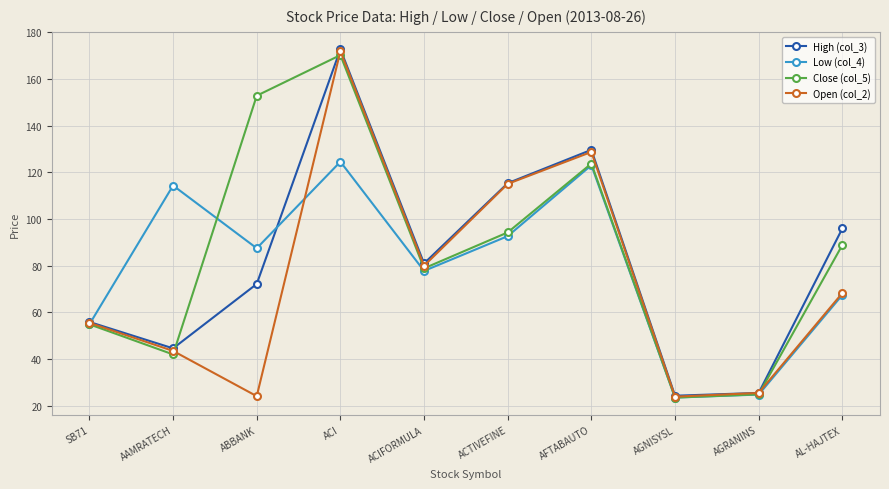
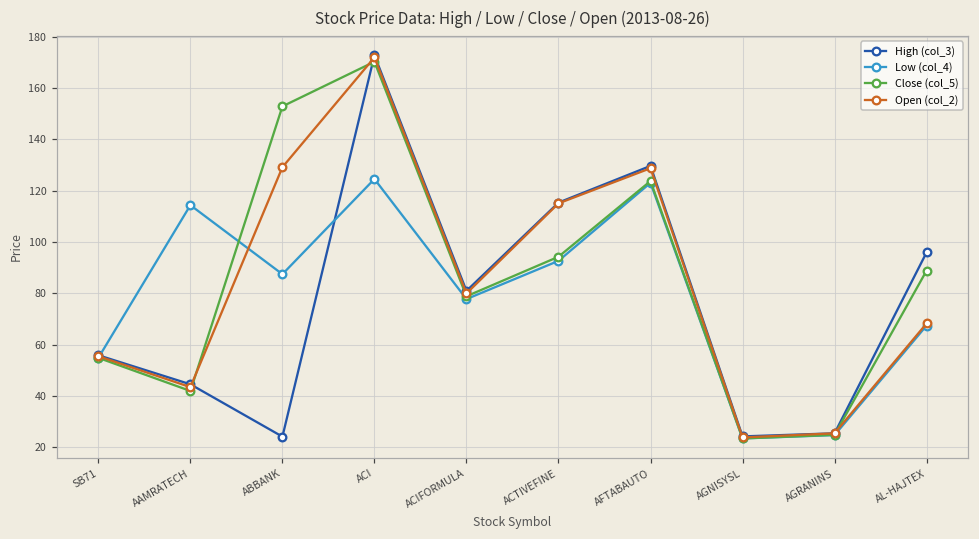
  {
    "High (col_3)": {
-     "ABBANK": 72,
+     "ABBANK": 24,
      "AL-HAJTEX": 96
    },
    "Low (col_4)": {
      "AAMRATECH": 114,
      "ABBANK": 88,
      "ACI": 125,
      "ACIFORMULA": 78,
      "ACTIVEFINE": 93
    },
    "Close (col_5)": {
      "AAMRATECH": 42,
      "ABBANK": 153,
      "ACI": 170,
      "ACTIVEFINE": 94,
      "AL-HAJTEX": 89
    },
    "Open (col_2)": {
-     "ABBANK": 24
+     "ABBANK": 129
    }
  }
